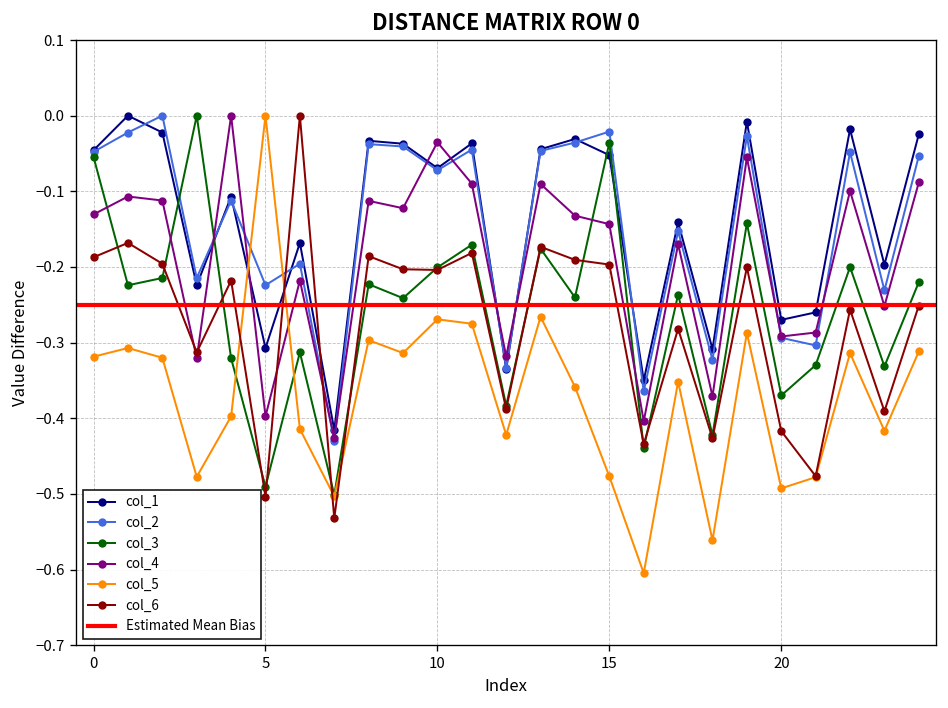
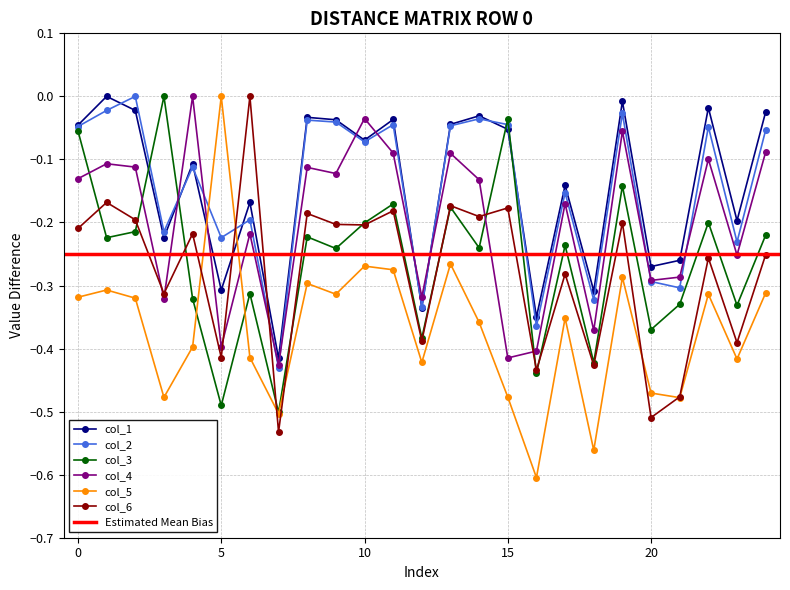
  {
    "col_1": {
      "5": -0.31,
      "15": -0.05,
      "20": -0.27
    },
    "col_2": {
      "5": -0.22,
-     "15": -0.02
+     "15": -0.04
    },
    "col_3": {
      "0": -0.05,
      "5": -0.49,
      "15": -0.04,
      "20": -0.37
    },
    "col_4": {
      "0": -0.13,
      "5": -0.40,
      "10": -0.04,
-     "15": -0.14
+     "15": -0.41
    },
    "col_5": {
      "0": -0.32,
      "5": 0.00,
      "10": -0.27,
      "15": -0.48,
-     "20": -0.49
+     "20": -0.47
    },
    "col_6": {
-     "0": -0.19,
-     "5": -0.50,
-     "15": -0.20,
-     "20": -0.42
+     "0": -0.21,
+     "5": -0.41,
+     "15": -0.18,
+     "20": -0.51
    }
  }
